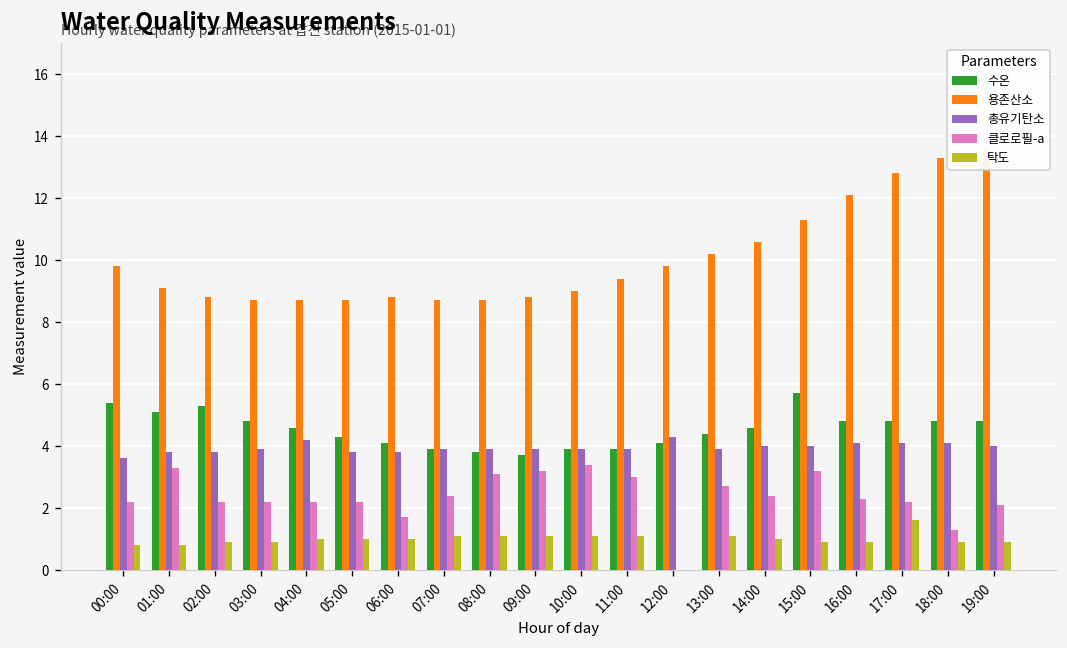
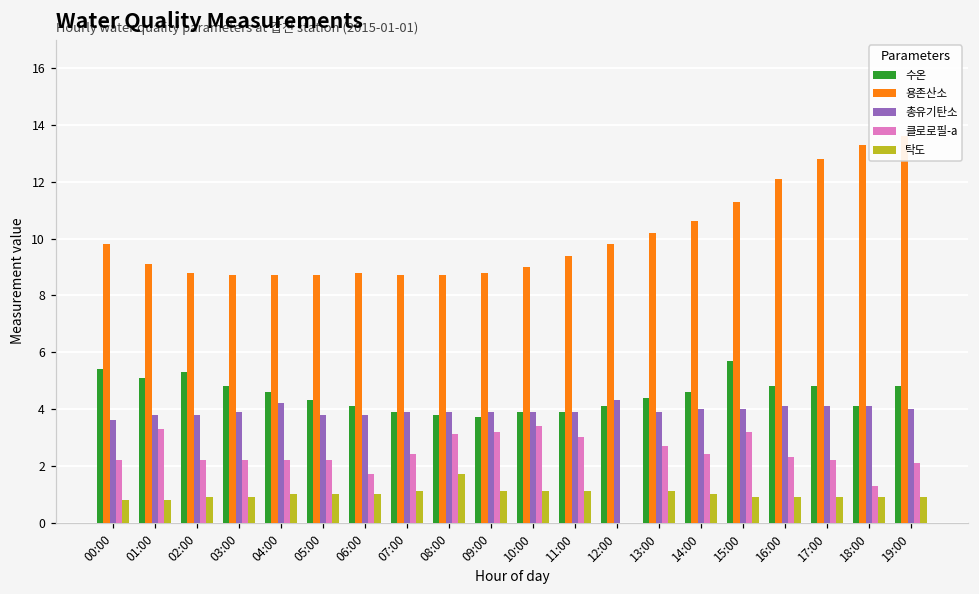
  {
    "수온": {
      "00:00": 5.4,
      "01:00": 5.1,
      "02:00": 5.3,
      "03:00": 4.8,
      "04:00": 4.6,
      "05:00": 4.3,
      "06:00": 4.1,
      "07:00": 3.9,
      "08:00": 3.8,
      "09:00": 3.7,
      "10:00": 3.9,
      "11:00": 3.9,
      "12:00": 4.1,
      "13:00": 4.4,
      "14:00": 4.6,
      "15:00": 5.7,
      "16:00": 4.8,
      "17:00": 4.8,
-     "18:00": 4.8,
+     "18:00": 4.1,
      "19:00": 4.8
    },
    "용존산소": {
      "00:00": 9.8,
      "01:00": 9.1,
      "02:00": 8.8,
      "03:00": 8.7,
      "04:00": 8.7,
      "05:00": 8.7,
      "06:00": 8.8,
      "07:00": 8.7,
      "08:00": 8.7,
      "09:00": 8.8,
      "10:00": 9.0,
      "11:00": 9.4,
      "12:00": 9.8,
      "13:00": 10.2,
      "14:00": 10.6,
      "15:00": 11.3,
      "16:00": 12.1,
      "17:00": 12.8,
      "18:00": 13.3
    },
    "총유기탄소": {
      "00:00": 3.6,
      "01:00": 3.8,
      "02:00": 3.8,
      "03:00": 3.9,
      "04:00": 4.2,
      "05:00": 3.8,
      "06:00": 3.8,
      "07:00": 3.9,
      "08:00": 3.9,
      "09:00": 3.9,
      "10:00": 3.9,
      "11:00": 3.9,
      "12:00": 4.3,
      "13:00": 3.9,
      "14:00": 4.0,
      "15:00": 4.0,
      "16:00": 4.1,
      "17:00": 4.1,
      "18:00": 4.1,
      "19:00": 4.0
    },
    "클로로필-a": {
      "00:00": 2.2,
      "01:00": 3.3,
      "02:00": 2.2,
      "03:00": 2.2,
      "04:00": 2.2,
      "05:00": 2.2,
      "06:00": 1.7,
      "07:00": 2.4,
      "08:00": 3.1,
      "09:00": 3.2,
      "10:00": 3.4,
      "11:00": 3.0,
      "12:00": 0.0,
      "13:00": 2.7,
      "14:00": 2.4,
      "15:00": 3.2,
      "16:00": 2.3,
      "17:00": 2.2,
      "18:00": 1.3,
      "19:00": 2.1
    },
    "탁도": {
      "00:00": 0.8,
      "01:00": 0.8,
      "02:00": 0.9,
      "03:00": 0.9,
      "04:00": 1.0,
      "05:00": 1.0,
      "06:00": 1.0,
      "07:00": 1.1,
-     "08:00": 1.1,
+     "08:00": 1.7,
      "09:00": 1.1,
      "10:00": 1.1,
      "11:00": 1.1,
      "12:00": 0.0,
      "13:00": 1.1,
      "14:00": 1.0,
      "15:00": 0.9,
      "16:00": 0.9,
-     "17:00": 1.6,
+     "17:00": 0.9,
      "18:00": 0.9,
      "19:00": 0.9
    }
  }
